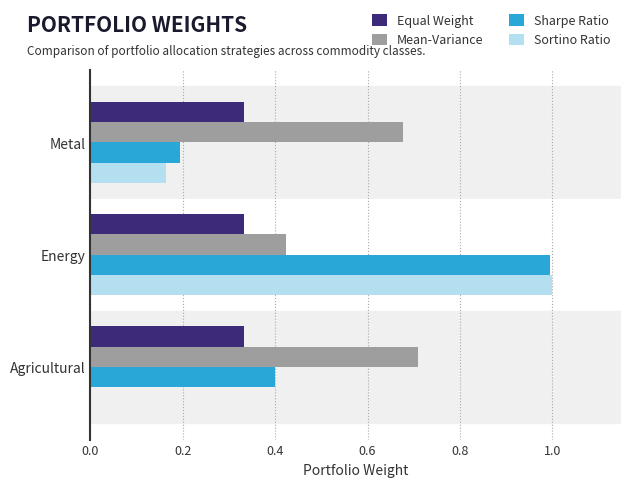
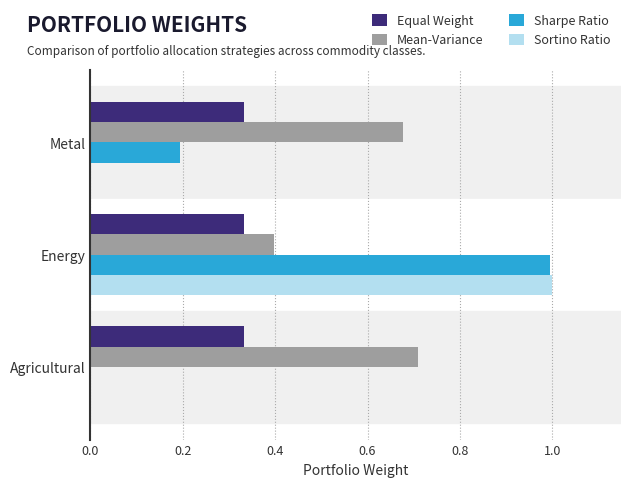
  {
    "Equal Weight": {
      "Metal": 0.33,
      "Energy": 0.33,
      "Agricultural": 0.33
    },
    "Mean-Variance": {
      "Metal": 0.68,
-     "Energy": 0.42,
+     "Energy": 0.40,
      "Agricultural": 0.71
    },
    "Sharpe Ratio": {
      "Metal": 0.19,
      "Energy": 1.0,
-     "Agricultural": 0.4
+     "Agricultural": 0.0
    },
    "Sortino Ratio": {
-     "Metal": 0.16,
+     "Metal": 0.00,
      "Energy": 1.00,
      "Agricultural": 0.00
    }
  }
